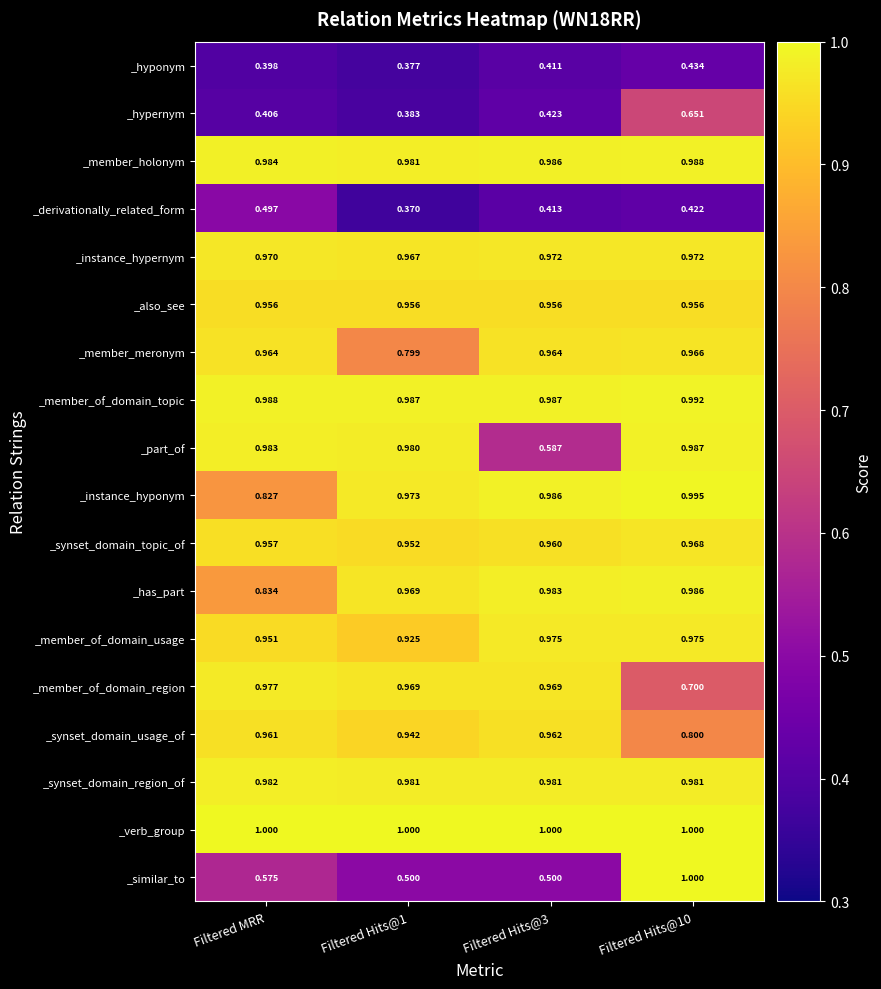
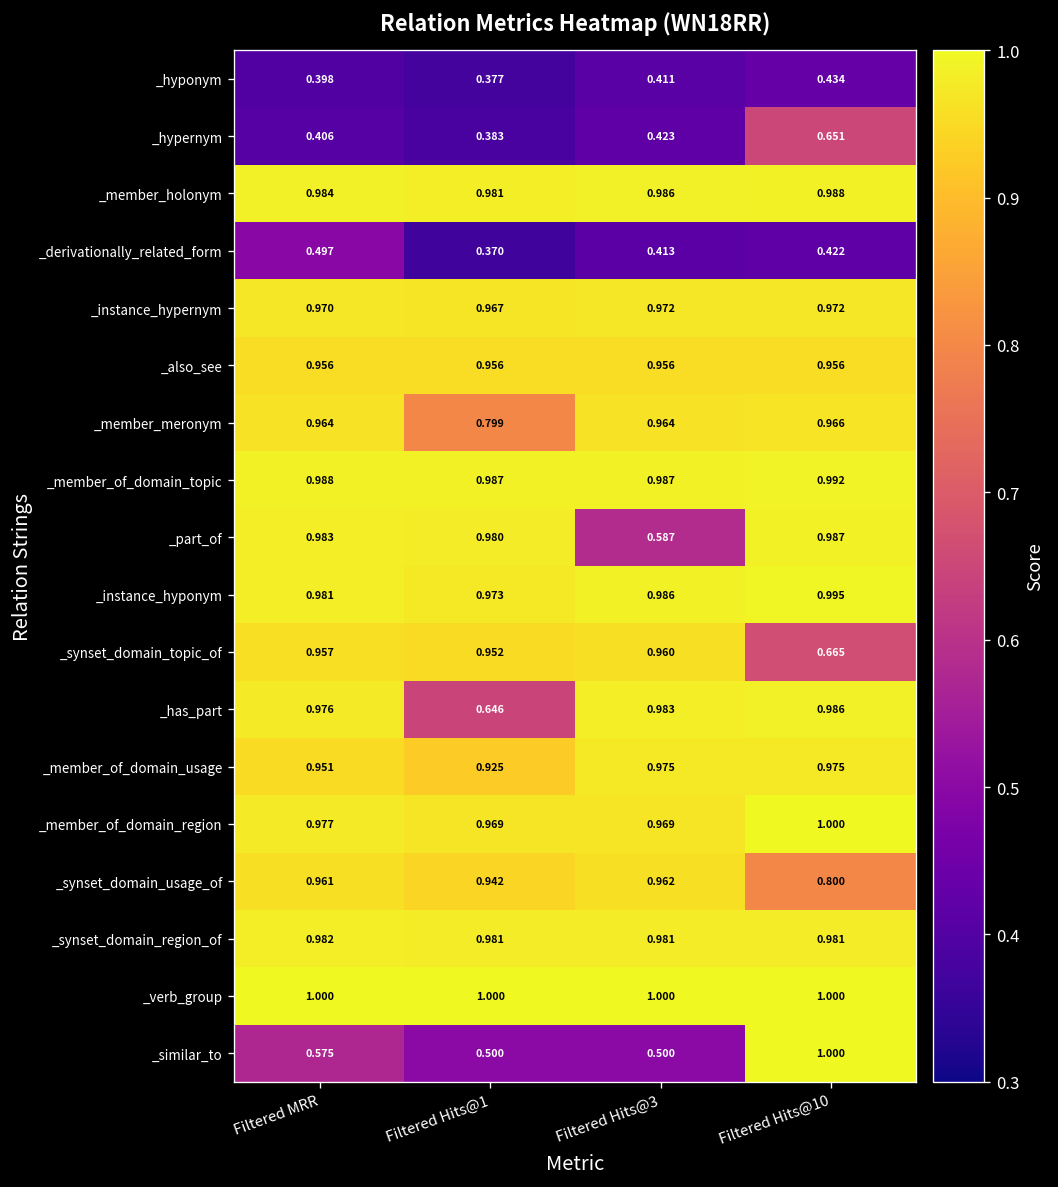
  {
    "_hyponym": {
      "Filtered MRR": 0.398,
      "Filtered Hits@1": 0.377,
      "Filtered Hits@3": 0.411,
      "Filtered Hits@10": 0.434
    },
    "_hypernym": {
      "Filtered MRR": 0.406,
      "Filtered Hits@1": 0.383,
      "Filtered Hits@3": 0.423,
      "Filtered Hits@10": 0.651
    },
    "_member_holonym": {
      "Filtered MRR": 0.984,
      "Filtered Hits@1": 0.981,
      "Filtered Hits@3": 0.986,
      "Filtered Hits@10": 0.988
    },
    "_derivationally_related_form": {
      "Filtered MRR": 0.497,
      "Filtered Hits@1": 0.370,
      "Filtered Hits@3": 0.413,
      "Filtered Hits@10": 0.422
    },
    "_instance_hypernym": {
      "Filtered MRR": 0.970,
      "Filtered Hits@1": 0.967,
      "Filtered Hits@3": 0.972,
      "Filtered Hits@10": 0.972
    },
    "_also_see": {
      "Filtered MRR": 0.956,
      "Filtered Hits@1": 0.956,
      "Filtered Hits@3": 0.956,
      "Filtered Hits@10": 0.956
    },
    "_member_meronym": {
      "Filtered MRR": 0.964,
      "Filtered Hits@1": 0.799,
      "Filtered Hits@3": 0.964,
      "Filtered Hits@10": 0.966
    },
    "_member_of_domain_topic": {
      "Filtered MRR": 0.988,
      "Filtered Hits@1": 0.987,
      "Filtered Hits@3": 0.987,
      "Filtered Hits@10": 0.992
    },
    "_part_of": {
      "Filtered MRR": 0.983,
      "Filtered Hits@1": 0.980,
      "Filtered Hits@3": 0.587,
      "Filtered Hits@10": 0.987
    },
    "_instance_hyponym": {
-     "Filtered MRR": 0.827,
+     "Filtered MRR": 0.981,
      "Filtered Hits@1": 0.973,
      "Filtered Hits@3": 0.986,
      "Filtered Hits@10": 0.995
    },
    "_synset_domain_topic_of": {
      "Filtered MRR": 0.957,
      "Filtered Hits@1": 0.952,
      "Filtered Hits@3": 0.960,
-     "Filtered Hits@10": 0.968
+     "Filtered Hits@10": 0.665
    },
    "_has_part": {
-     "Filtered MRR": 0.834,
-     "Filtered Hits@1": 0.969,
+     "Filtered MRR": 0.976,
+     "Filtered Hits@1": 0.646,
      "Filtered Hits@3": 0.983,
      "Filtered Hits@10": 0.986
    },
    "_member_of_domain_usage": {
      "Filtered MRR": 0.951,
      "Filtered Hits@1": 0.925,
      "Filtered Hits@3": 0.975,
      "Filtered Hits@10": 0.975
    },
    "_member_of_domain_region": {
      "Filtered MRR": 0.977,
      "Filtered Hits@1": 0.969,
      "Filtered Hits@3": 0.969,
-     "Filtered Hits@10": 0.700
+     "Filtered Hits@10": 1.000
    },
    "_synset_domain_usage_of": {
      "Filtered MRR": 0.961,
      "Filtered Hits@1": 0.942,
      "Filtered Hits@3": 0.962,
      "Filtered Hits@10": 0.800
    },
    "_synset_domain_region_of": {
      "Filtered MRR": 0.982,
      "Filtered Hits@1": 0.981,
      "Filtered Hits@3": 0.981,
      "Filtered Hits@10": 0.981
    },
    "_verb_group": {
      "Filtered MRR": 1.000,
      "Filtered Hits@1": 1.000,
      "Filtered Hits@3": 1.000,
      "Filtered Hits@10": 1.000
    },
    "_similar_to": {
      "Filtered MRR": 0.575,
      "Filtered Hits@1": 0.500,
      "Filtered Hits@3": 0.500,
      "Filtered Hits@10": 1.000
    }
  }
